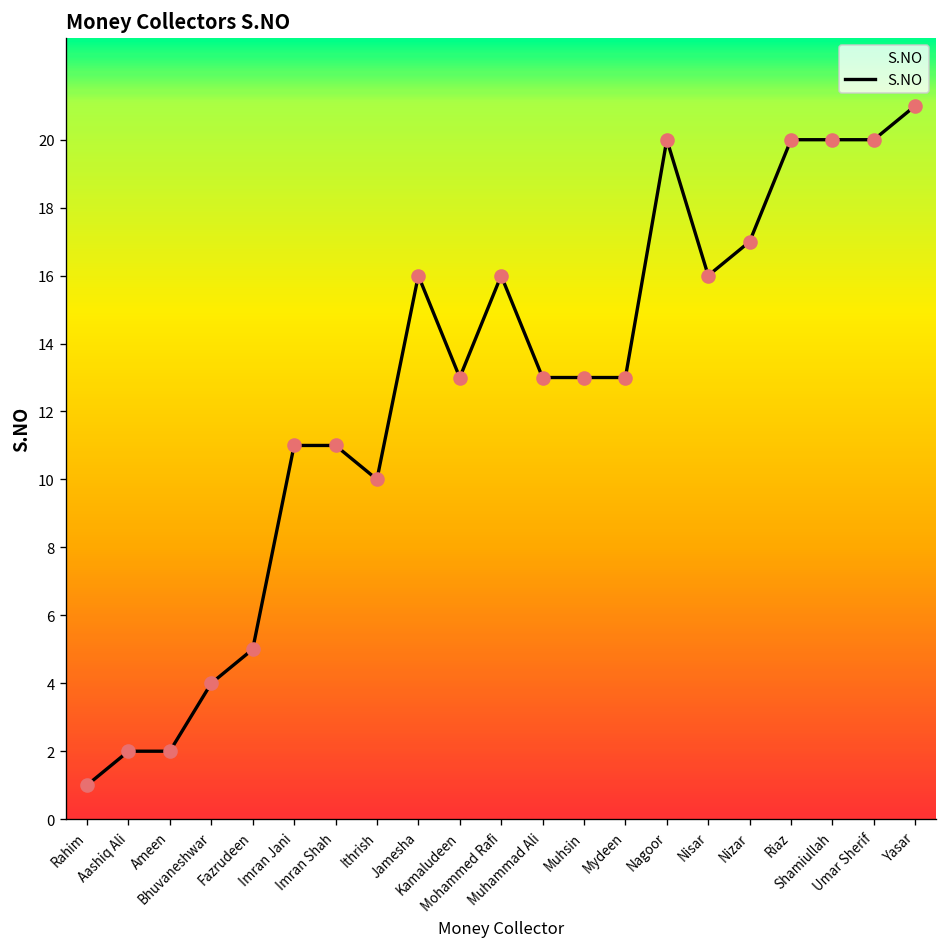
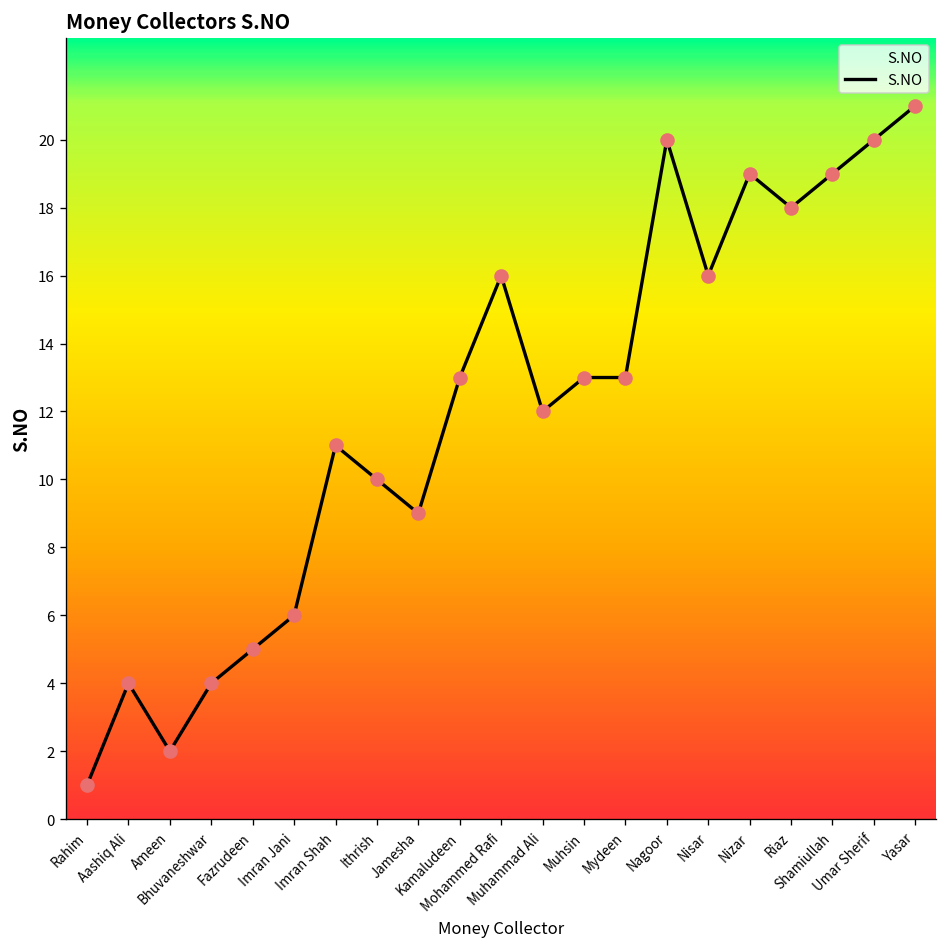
  {
    "Rahim": 1,
-   "Aashiq Ali": 2,
+   "Aashiq Ali": 4,
    "Ameen": 2,
    "Bhuvaneshwar": 4,
    "Fazrudeen": 5,
-   "Imran Jani": 11,
+   "Imran Jani": 6,
    "Imran Shah": 11,
    "Ithrish": 10,
-   "Jamesha": 16,
+   "Jamesha": 9,
    "Kamaludeen": 13,
    "Mohammed Rafi": 16,
-   "Muhammad Ali": 13,
+   "Muhammad Ali": 12,
    "Muhsin": 13,
    "Mydeen": 13,
    "Nagoor": 20,
    "Nisar": 16,
-   "Nizar": 17,
-   "Riaz": 20,
-   "Shamiullah": 20,
+   "Nizar": 19,
+   "Riaz": 18,
+   "Shamiullah": 19,
    "Umar Sherif": 20,
    "Yasar": 21
  }
